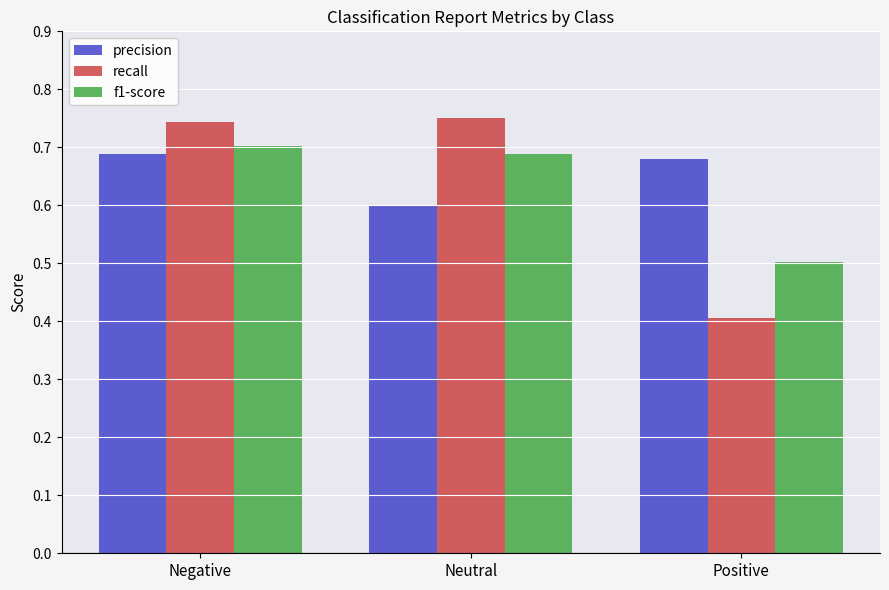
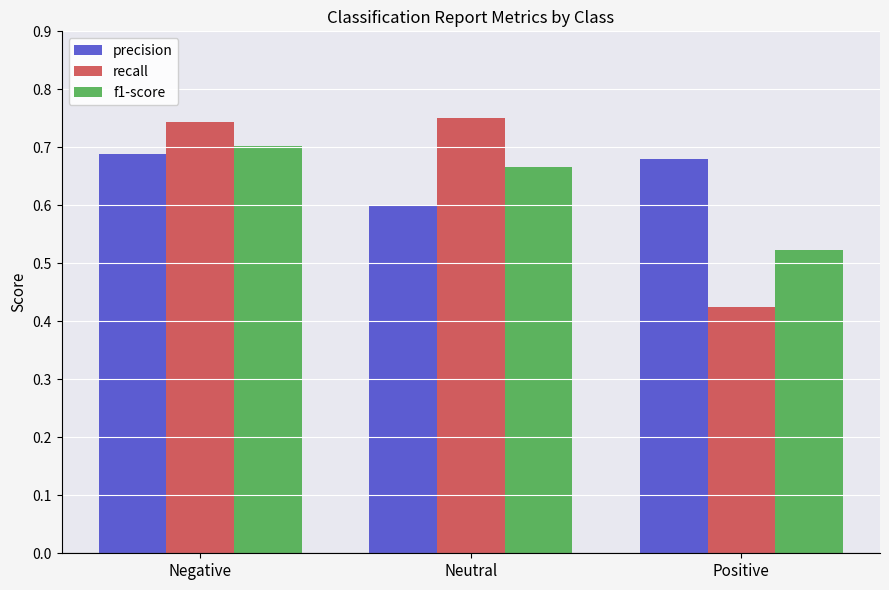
  {
    "precision": {
      "Negative": 0.69,
      "Neutral": 0.60,
      "Positive": 0.68
    },
    "recall": {
      "Negative": 0.74,
      "Neutral": 0.75,
-     "Positive": 0.41
+     "Positive": 0.43
    },
    "f1-score": {
      "Negative": 0.70,
-     "Neutral": 0.69,
-     "Positive": 0.50
+     "Neutral": 0.67,
+     "Positive": 0.52
    }
  }
